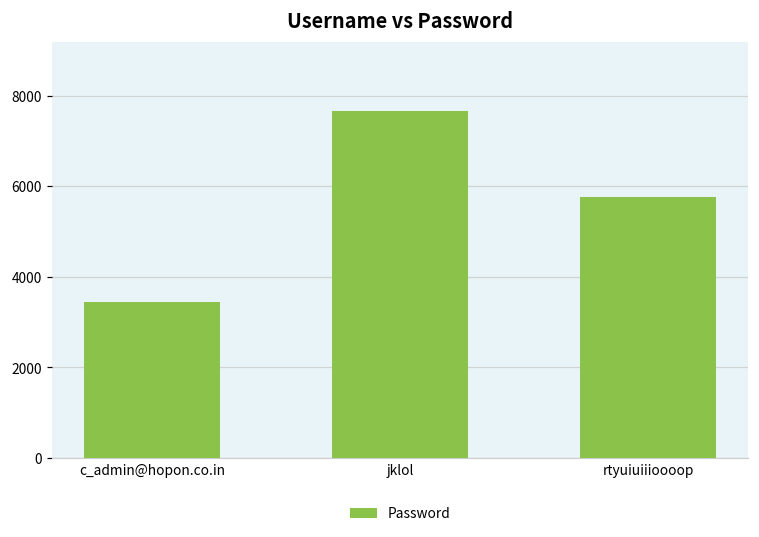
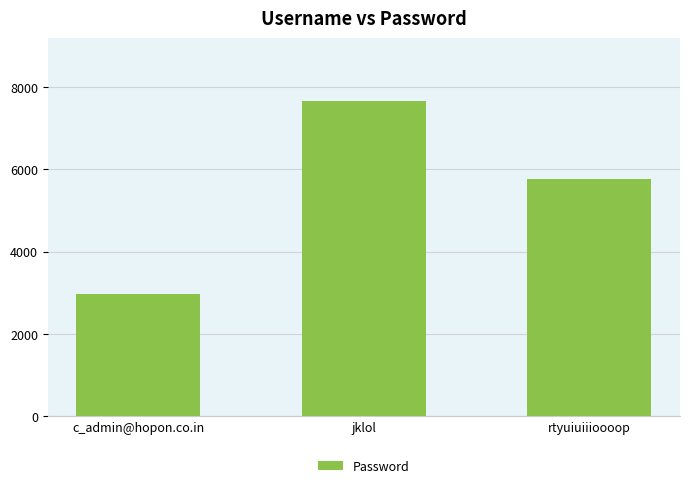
  {
-   "c_admin@hopon.co.in": 3500,
+   "c_admin@hopon.co.in": 3000,
    "jklol": 7700,
    "rtyuiuiiioooop": 5800
  }
